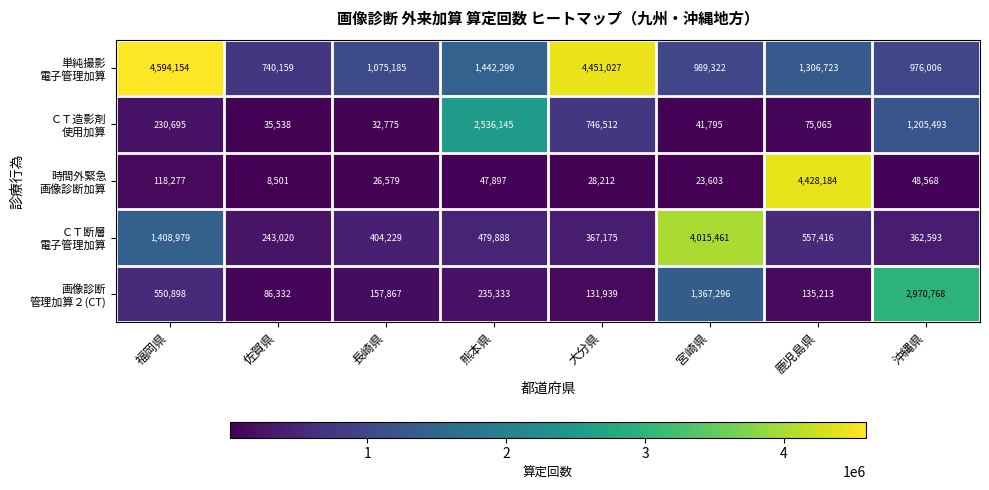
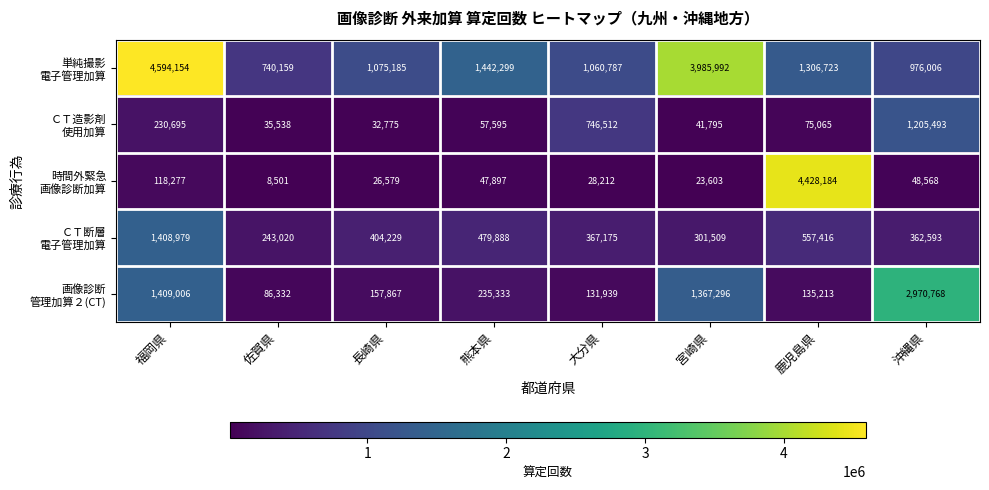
  {
    "単純撮影 電子管理加算": {
      "福岡県": "4,594,154",
      "佐賀県": "740,159",
      "長崎県": "1,075,185",
      "熊本県": "1,442,299",
-     "大分県": "4,451,027",
-     "宮崎県": "989,322",
+     "大分県": "1,060,787",
+     "宮崎県": "3,985,992",
      "鹿児島県": "1,306,723",
      "沖縄県": "976,006"
    },
    "ＣＴ造影剤 使用加算": {
      "福岡県": "230,695",
      "佐賀県": "35,538",
      "長崎県": "32,775",
-     "熊本県": "2,536,145",
+     "熊本県": "57,595",
      "大分県": "746,512",
      "宮崎県": "41,795",
      "鹿児島県": "75,065",
      "沖縄県": "1,205,493"
    },
    "時間外緊急 画像診断加算": {
      "福岡県": "118,277",
      "佐賀県": "8,501",
      "長崎県": "26,579",
      "熊本県": "47,897",
      "大分県": "28,212",
      "宮崎県": "23,603",
      "鹿児島県": "4,428,184",
      "沖縄県": "48,568"
    },
    "ＣＴ断層 電子管理加算": {
      "福岡県": "1,408,979",
      "佐賀県": "243,020",
      "長崎県": "404,229",
      "熊本県": "479,888",
      "大分県": "367,175",
-     "宮崎県": "4,015,461",
+     "宮崎県": "301,509",
      "鹿児島県": "557,416",
      "沖縄県": "362,593"
    },
    "画像診断 管理加算２(CT)": {
-     "福岡県": "550,898",
+     "福岡県": "1,409,006",
      "佐賀県": "86,332",
      "長崎県": "157,867",
      "熊本県": "235,333",
      "大分県": "131,939",
      "宮崎県": "1,367,296",
      "鹿児島県": "135,213",
      "沖縄県": "2,970,768"
    }
  }
